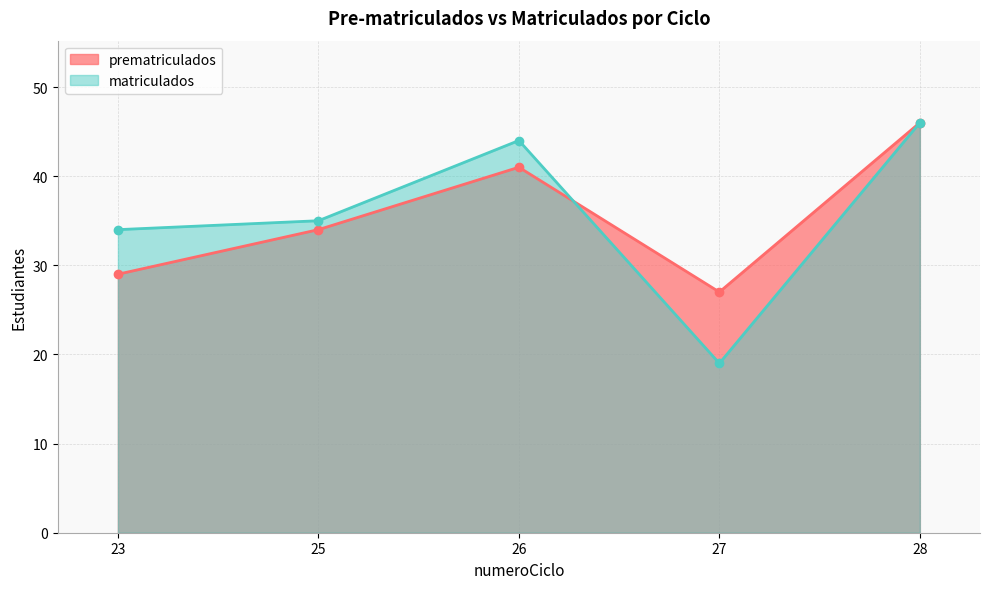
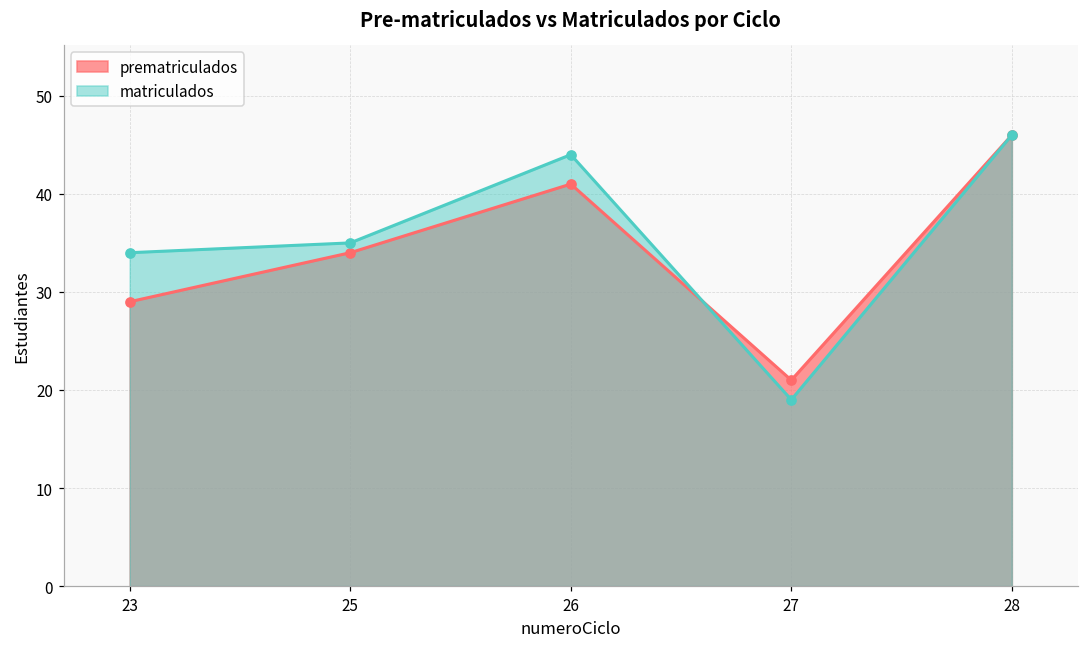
  {
    "prematriculados": {
      "23": 29,
      "25": 34,
      "26": 41,
-     "27": 27
+     "27": 21
    },
    "matriculados": {
      "23": 34,
      "25": 35,
      "26": 44,
      "27": 19
    }
  }
